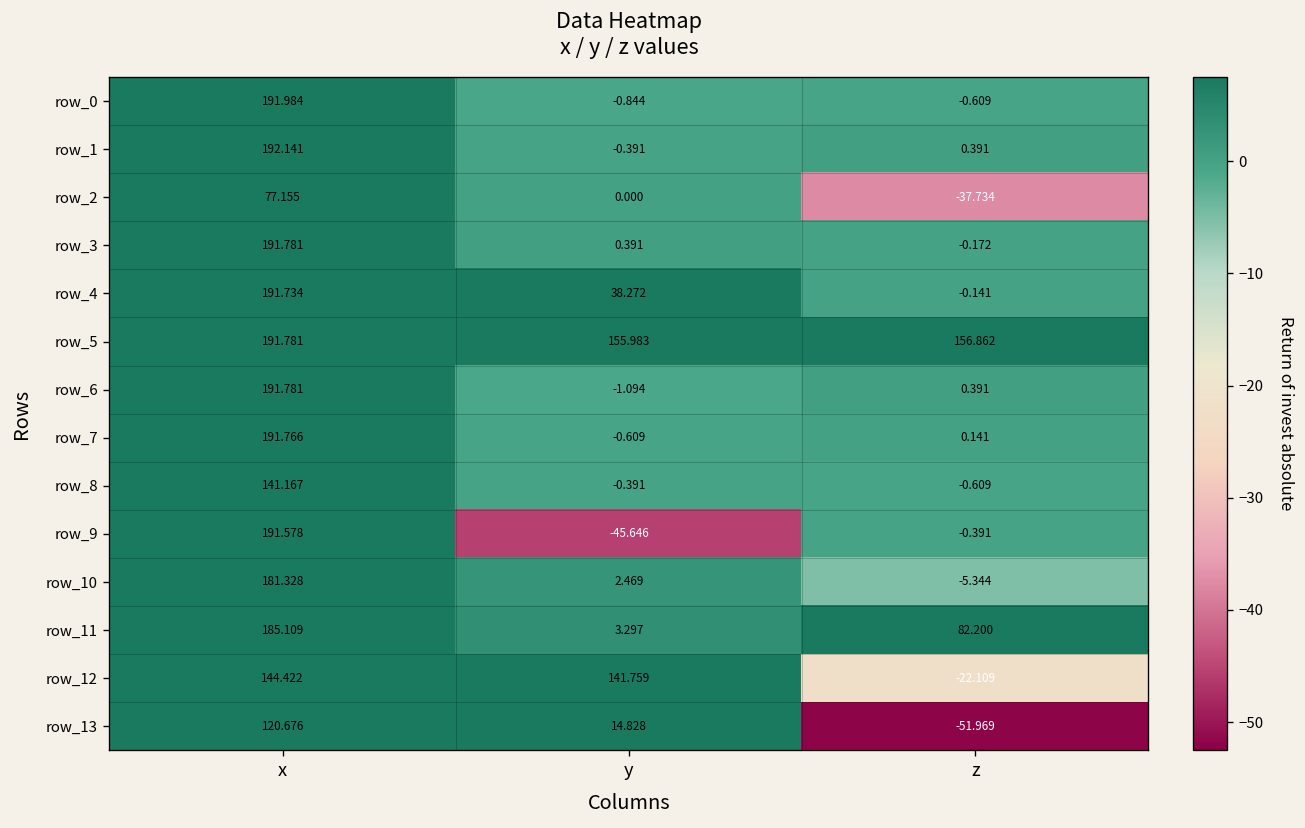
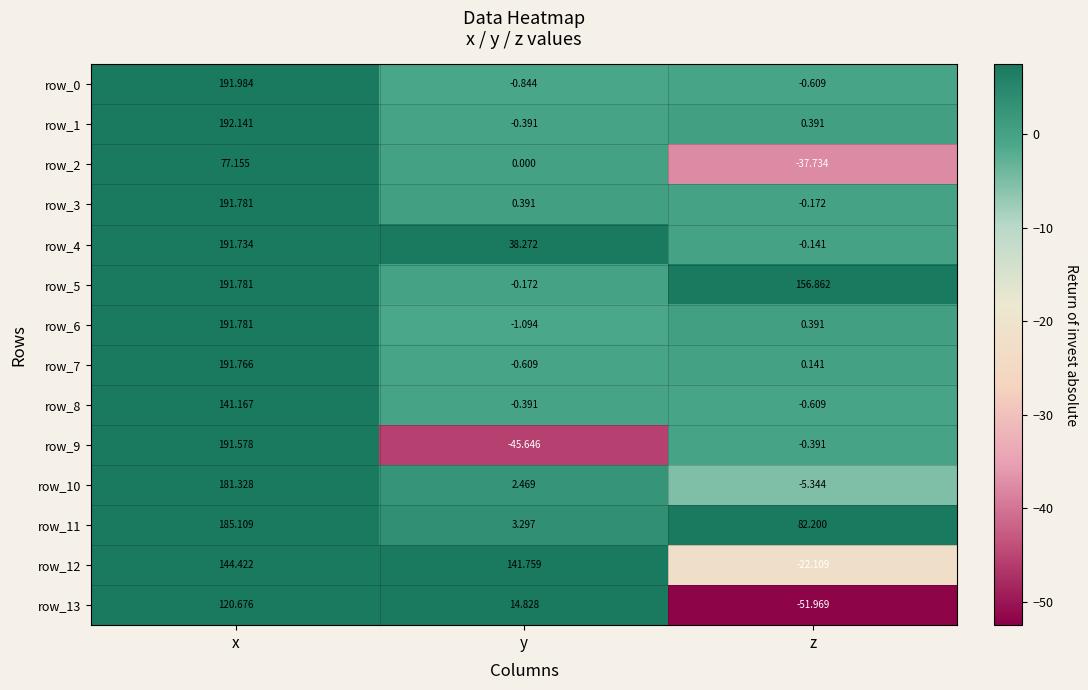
  {
    "row_0": {
      "x": 191.984,
      "y": -0.844,
      "z": -0.609
    },
    "row_1": {
      "x": 192.141,
      "y": -0.391,
      "z": 0.391
    },
    "row_2": {
      "x": 77.155,
      "y": 0.000,
      "z": -37.734
    },
    "row_3": {
      "x": 191.781,
      "y": 0.391,
      "z": -0.172
    },
    "row_4": {
      "x": 191.734,
      "y": 38.272,
      "z": -0.141
    },
    "row_5": {
      "x": 191.781,
-     "y": 155.983,
+     "y": -0.172,
      "z": 156.862
    },
    "row_6": {
      "x": 191.781,
      "y": -1.094,
      "z": 0.391
    },
    "row_7": {
      "x": 191.766,
      "y": -0.609,
      "z": 0.141
    },
    "row_8": {
      "x": 141.167,
      "y": -0.391,
      "z": -0.609
    },
    "row_9": {
      "x": 191.578,
      "y": -45.646,
      "z": -0.391
    },
    "row_10": {
      "x": 181.328,
      "y": 2.469,
      "z": -5.344
    },
    "row_11": {
      "x": 185.109,
      "y": 3.297,
      "z": 82.200
    },
    "row_12": {
      "x": 144.422,
      "y": 141.759,
      "z": -22.109
    },
    "row_13": {
      "x": 120.676,
      "y": 14.828,
      "z": -51.969
    }
  }
